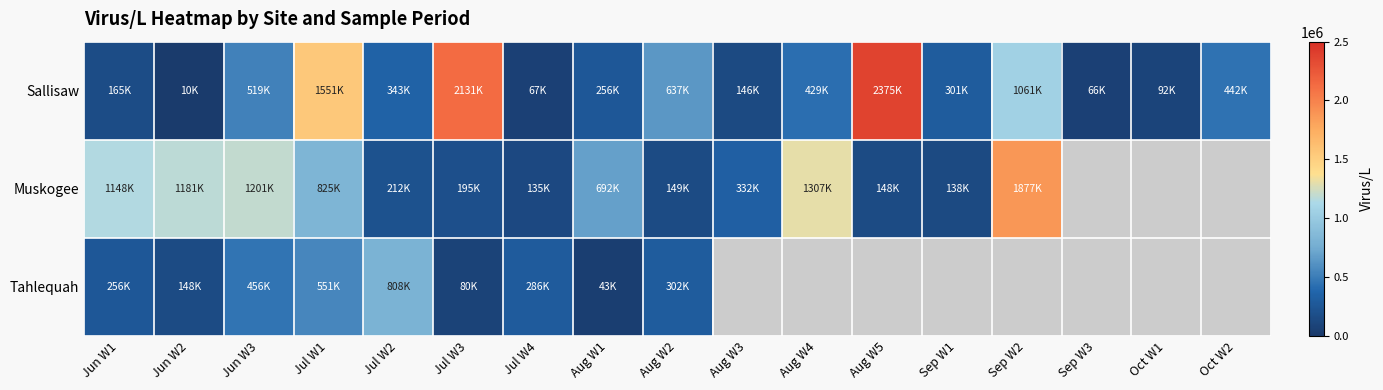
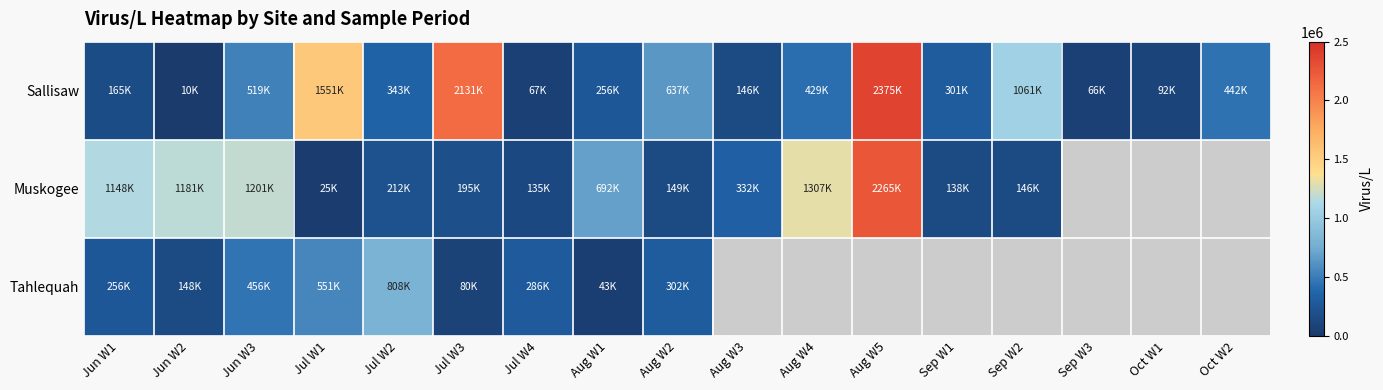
  {
    "Sallisaw": {
      "Jun W1": "165K",
      "Jun W2": "10K",
      "Jun W3": "519K",
      "Jul W1": "1551K",
      "Jul W2": "343K",
      "Jul W3": "2131K",
      "Jul W4": "67K",
      "Aug W1": "256K",
      "Aug W2": "637K",
      "Aug W3": "146K",
      "Aug W4": "429K",
      "Aug W5": "2375K",
      "Sep W1": "301K",
      "Sep W2": "1061K",
      "Sep W3": "66K",
      "Oct W1": "92K",
      "Oct W2": "442K"
    },
    "Muskogee": {
      "Jun W1": "1148K",
      "Jun W2": "1181K",
      "Jun W3": "1201K",
-     "Jul W1": "825K",
+     "Jul W1": "25K",
      "Jul W2": "212K",
      "Jul W3": "195K",
      "Jul W4": "135K",
      "Aug W1": "692K",
      "Aug W2": "149K",
      "Aug W3": "332K",
      "Aug W4": "1307K",
-     "Aug W5": "148K",
+     "Aug W5": "2265K",
      "Sep W1": "138K",
-     "Sep W2": "1877K"
+     "Sep W2": "146K"
    },
    "Tahlequah": {
      "Jun W1": "256K",
      "Jun W2": "148K",
      "Jun W3": "456K",
      "Jul W1": "551K",
      "Jul W2": "808K",
      "Jul W3": "80K",
      "Jul W4": "286K",
      "Aug W1": "43K",
      "Aug W2": "302K"
    }
  }
